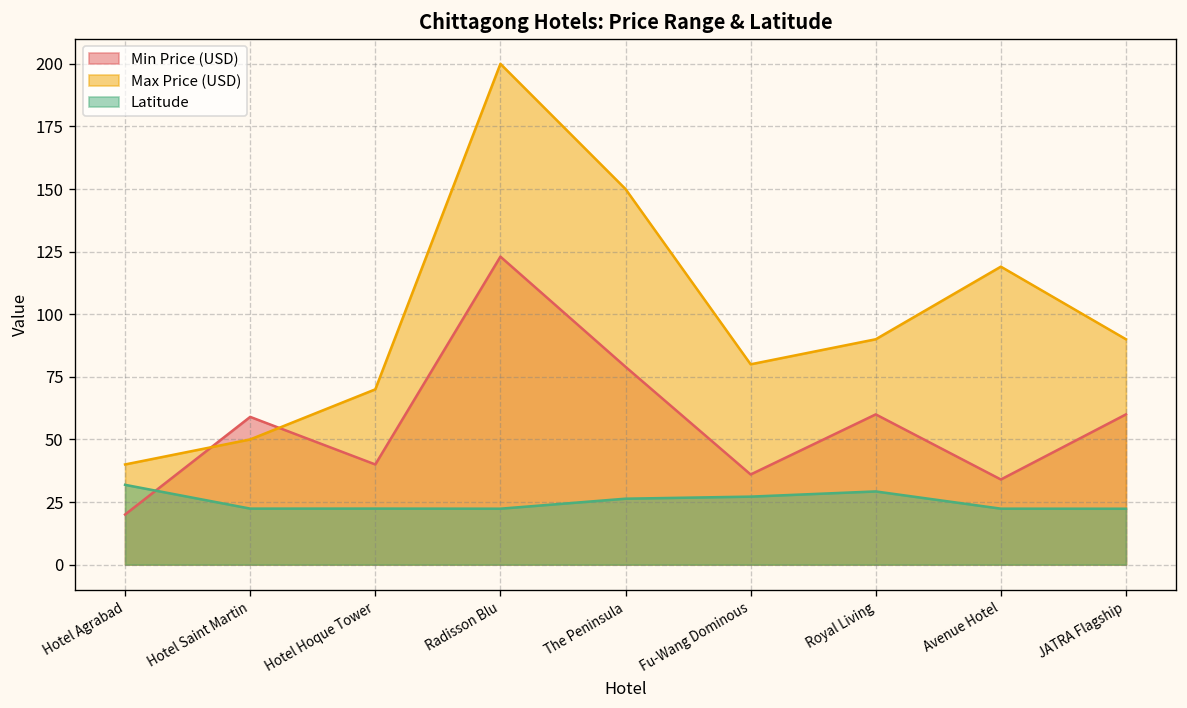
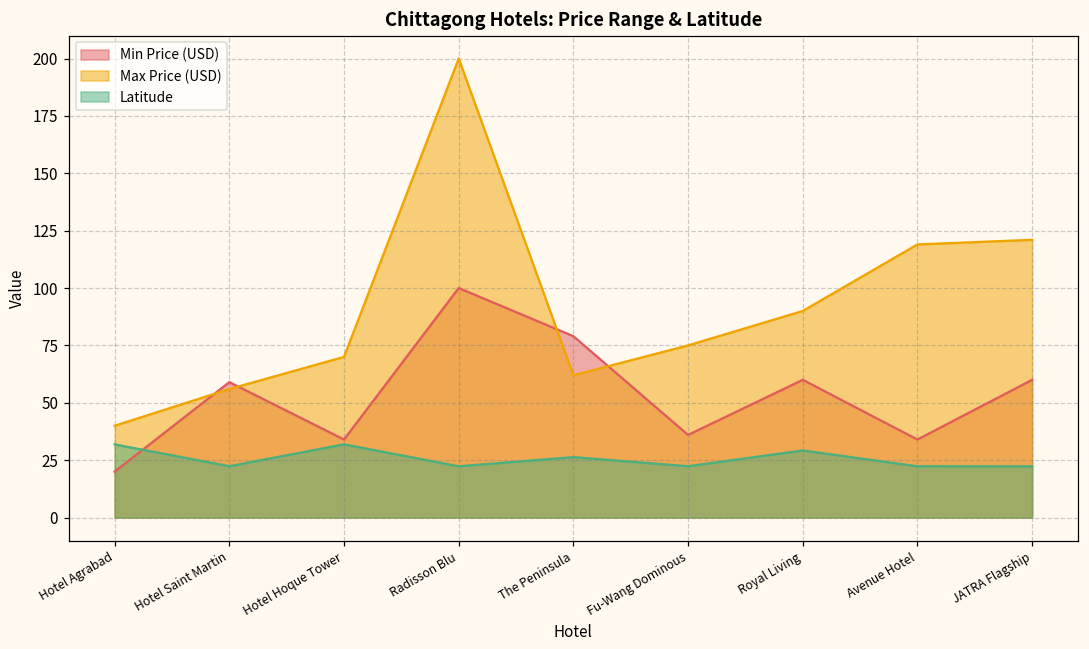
  {
    "Min Price (USD)": {
      "Hotel Agrabad": 20,
      "Hotel Saint Martin": 59,
-     "Hotel Hoque Tower": 40,
-     "Radisson Blu": 123,
+     "Hotel Hoque Tower": 34,
+     "Radisson Blu": 100,
      "The Peninsula": 79,
      "Fu-Wang Dominous": 36,
      "Royal Living": 60,
      "Avenue Hotel": 34,
      "JATRA Flagship": 60
    },
    "Max Price (USD)": {
      "Hotel Agrabad": 40,
-     "Hotel Saint Martin": 50,
+     "Hotel Saint Martin": 56,
      "Hotel Hoque Tower": 70,
      "Radisson Blu": 200,
-     "The Peninsula": 150,
-     "Fu-Wang Dominous": 80,
+     "The Peninsula": 62,
+     "Fu-Wang Dominous": 75,
      "Royal Living": 90,
      "Avenue Hotel": 119,
-     "JATRA Flagship": 90
+     "JATRA Flagship": 121
    },
    "Latitude": {
      "Hotel Agrabad": 32,
      "Hotel Saint Martin": 22,
-     "Hotel Hoque Tower": 22,
+     "Hotel Hoque Tower": 32,
      "Radisson Blu": 22,
      "The Peninsula": 26,
-     "Fu-Wang Dominous": 27,
+     "Fu-Wang Dominous": 22,
      "Royal Living": 29,
      "Avenue Hotel": 22,
      "JATRA Flagship": 22
    }
  }
